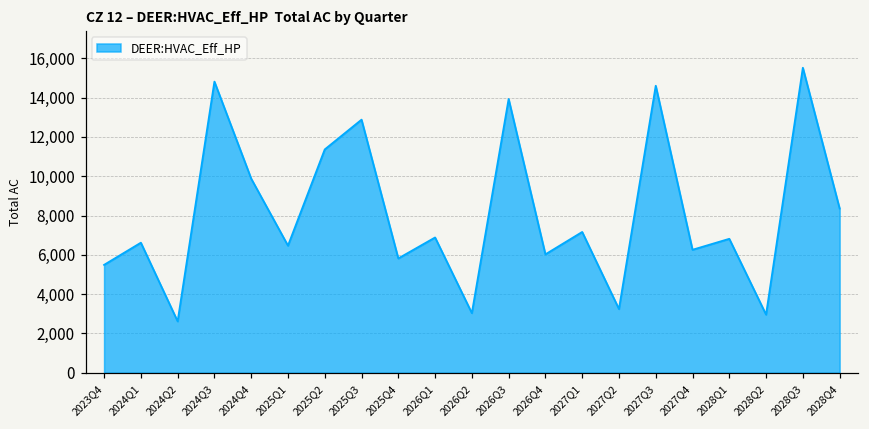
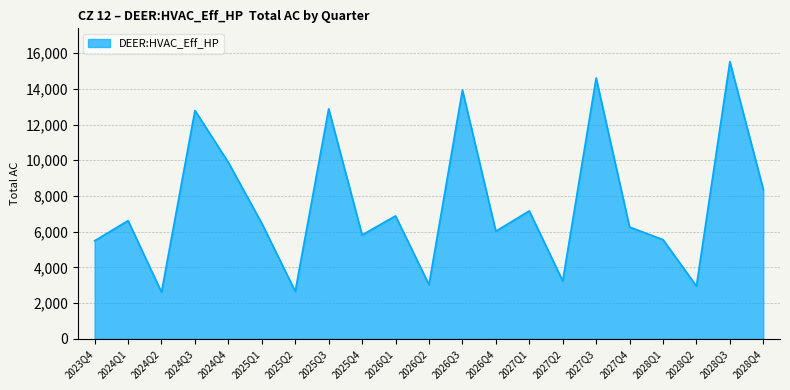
  {
    "2023Q4": "5,500",
    "2024Q1": "6,600",
    "2024Q2": "2,600",
-   "2024Q3": "14,800",
+   "2024Q3": "12,800",
    "2024Q4": "9,900",
    "2025Q1": "6,500",
-   "2025Q2": "11,400",
+   "2025Q2": "2,700",
    "2025Q3": "12,900",
    "2025Q4": "5,800",
    "2026Q1": "6,900",
    "2026Q2": "3,000",
    "2026Q3": "13,900",
    "2026Q4": "6,000",
    "2027Q1": "7,200",
    "2027Q2": "3,200",
    "2027Q3": "14,600",
    "2027Q4": "6,300",
-   "2028Q1": "6,800",
+   "2028Q1": "5,600",
    "2028Q2": "3,000",
    "2028Q3": "15,500",
    "2028Q4": "8,400"
  }
